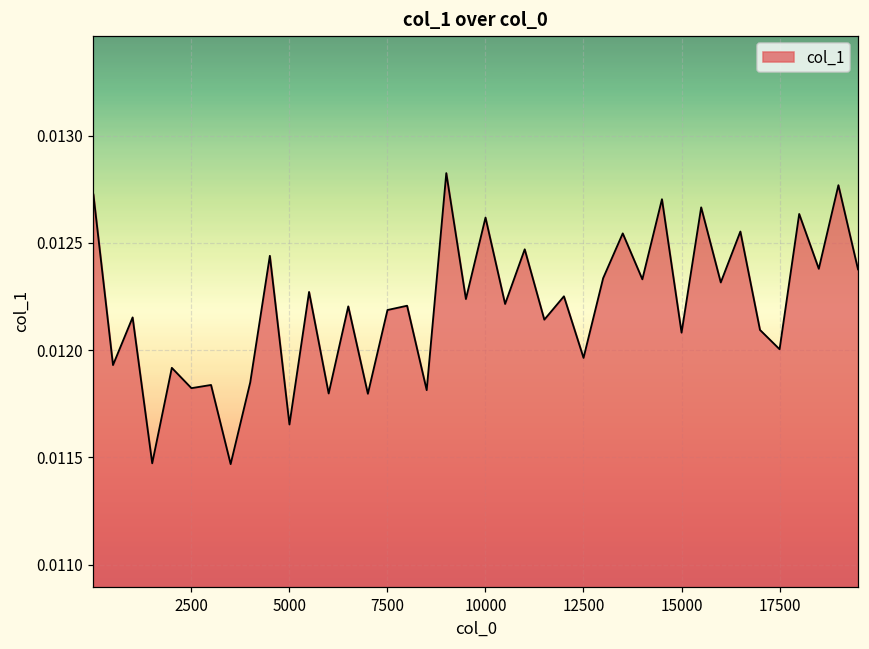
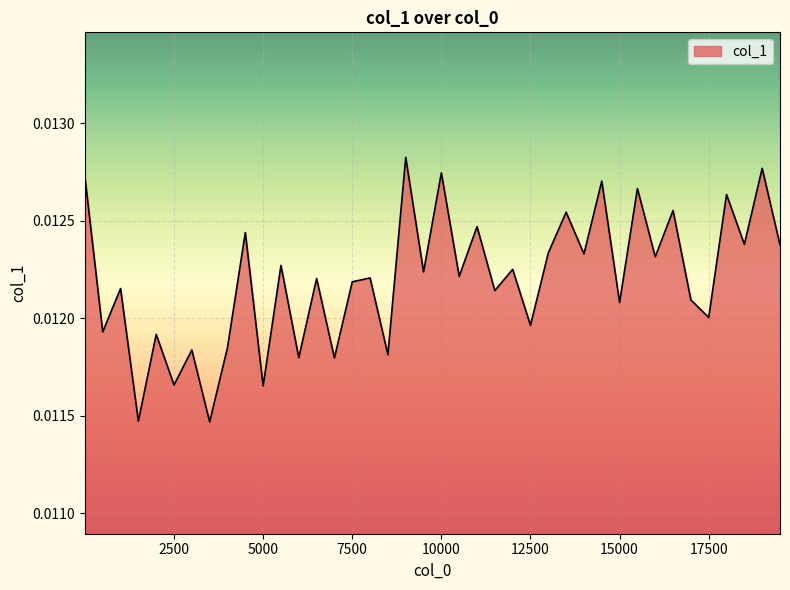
  {
-   "2500": 0.01182,
+   "2500": 0.01166,
    "5000": 0.01165,
    "7500": 0.01219,
-   "10000": 0.01262,
+   "10000": 0.01275,
    "12500": 0.01196,
    "15000": 0.01208,
    "17500": 0.01200
  }
